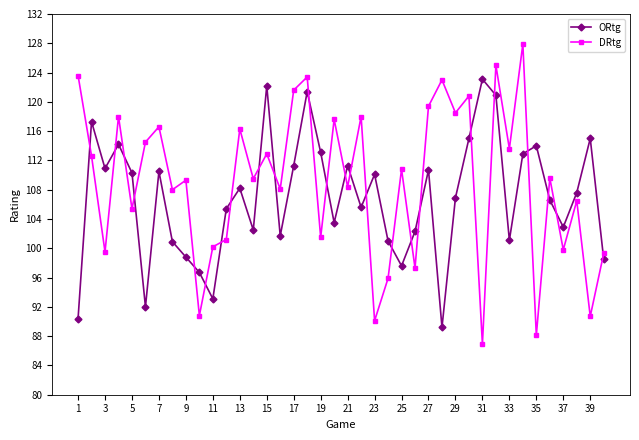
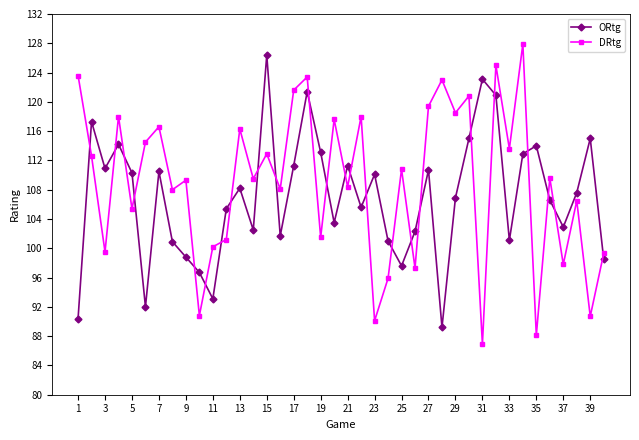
  {
    "ORtg": {
      "1": 90,
      "3": 111,
      "5": 110,
      "7": 111,
      "9": 99,
      "11": 93,
      "13": 108,
-     "15": 122,
+     "15": 126,
      "17": 111,
      "19": 113,
      "21": 111,
      "23": 110,
      "25": 98,
      "27": 111,
      "29": 107,
      "31": 123,
      "33": 101,
      "35": 114,
      "37": 103,
      "39": 115
    },
    "DRtg": {
      "1": 124,
      "3": 100,
      "5": 105,
      "7": 117,
      "9": 109,
      "11": 100,
      "13": 116,
      "15": 113,
      "17": 122,
      "19": 102,
      "21": 108,
      "23": 90,
      "25": 111,
      "27": 119,
      "29": 119,
      "31": 87,
      "33": 114,
      "35": 88,
-     "37": 100,
+     "37": 98,
      "39": 91
    }
  }
